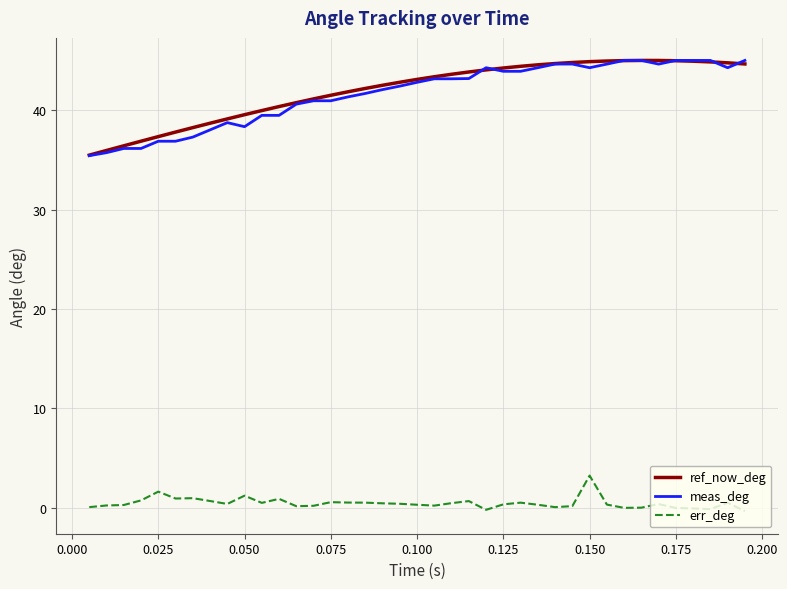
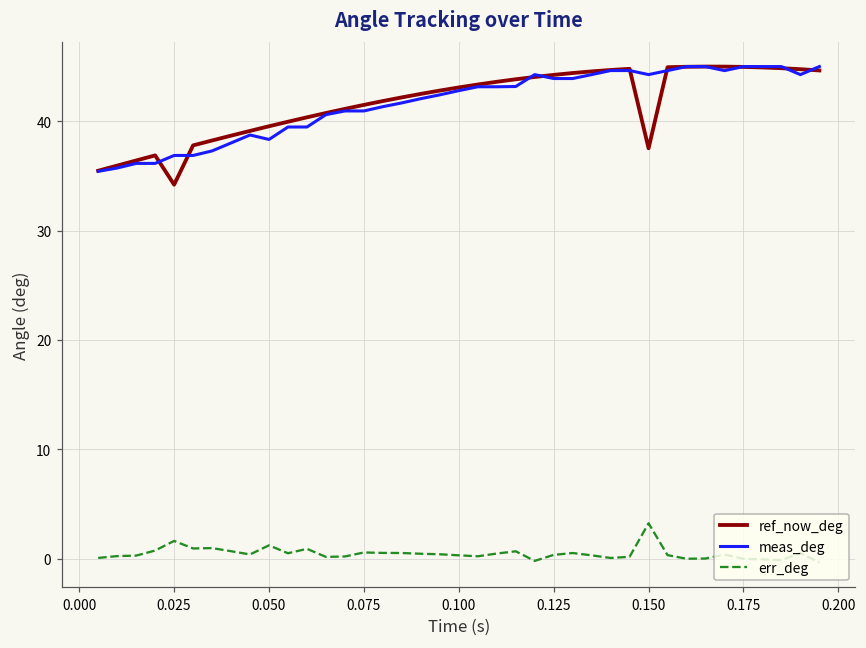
  {
    "ref_now_deg": {
-     "0.025": 37,
+     "0.025": 34,
      "0.050": 40,
      "0.075": 41,
      "0.100": 43,
      "0.125": 44,
-     "0.150": 45
+     "0.150": 38
    },
    "meas_deg": {
      "0.025": 37,
      "0.050": 38,
      "0.075": 41,
      "0.100": 43,
      "0.125": 44,
      "0.150": 44
    },
    "err_deg": {
      "0.025": 2,
      "0.050": 1,
      "0.075": 1,
      "0.100": 0,
      "0.125": 0,
      "0.150": 3
    }
  }
